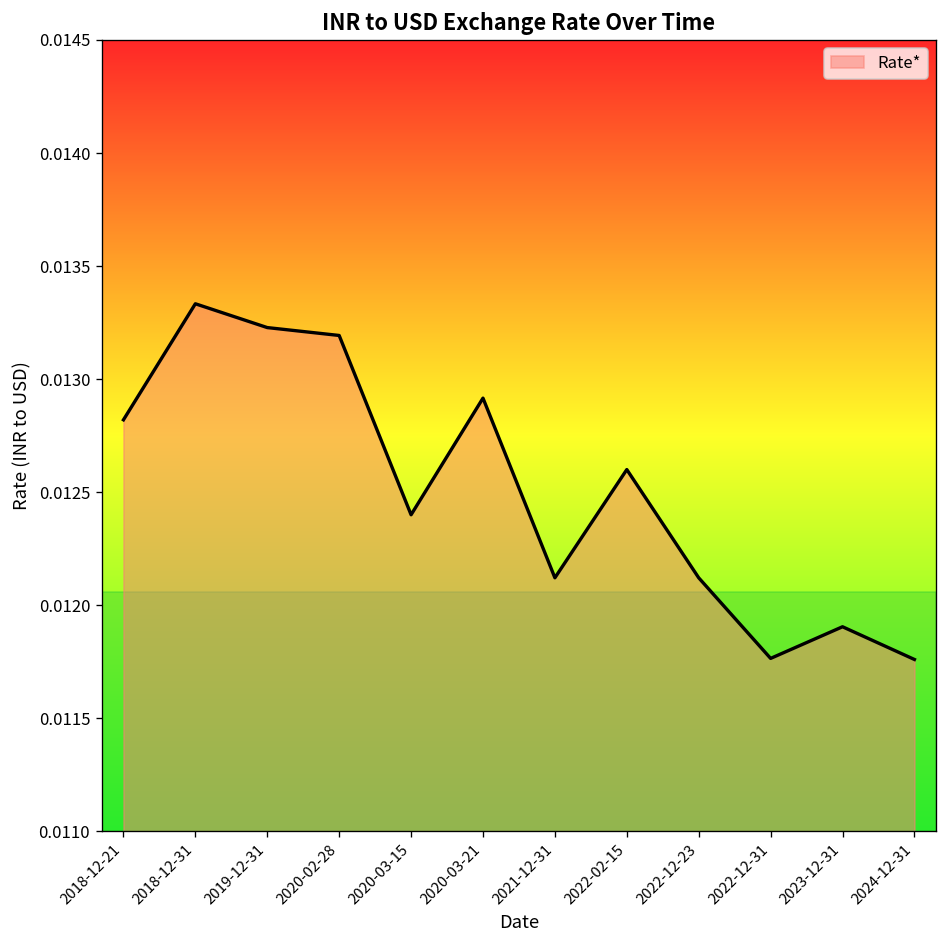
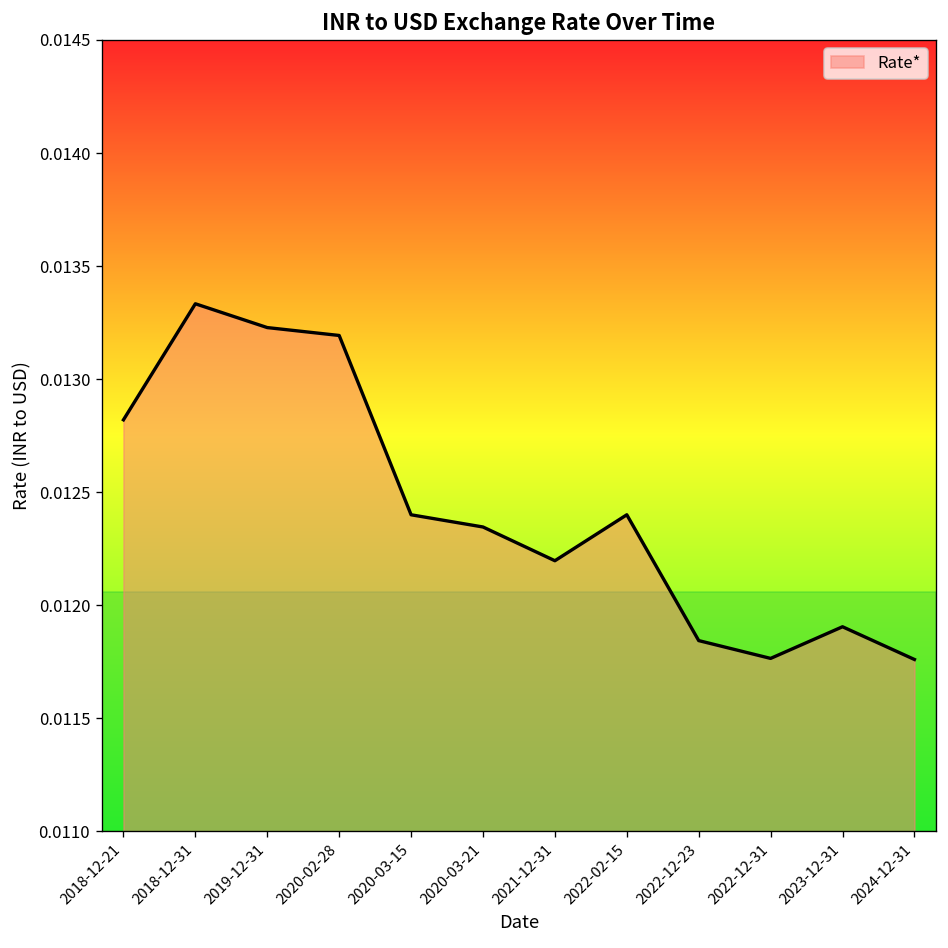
  {
    "2018-12-21": 0.01282,
    "2018-12-31": 0.01333,
    "2019-12-31": 0.01323,
    "2020-02-28": 0.01319,
    "2020-03-15": 0.01240,
-   "2020-03-21": 0.01292,
-   "2021-12-31": 0.01212,
-   "2022-02-15": 0.0126,
-   "2022-12-23": 0.01212,
+   "2020-03-21": 0.01235,
+   "2021-12-31": 0.01220,
+   "2022-02-15": 0.0124,
+   "2022-12-23": 0.01184,
    "2022-12-31": 0.01176,
    "2023-12-31": 0.01190,
    "2024-12-31": 0.01176
  }
